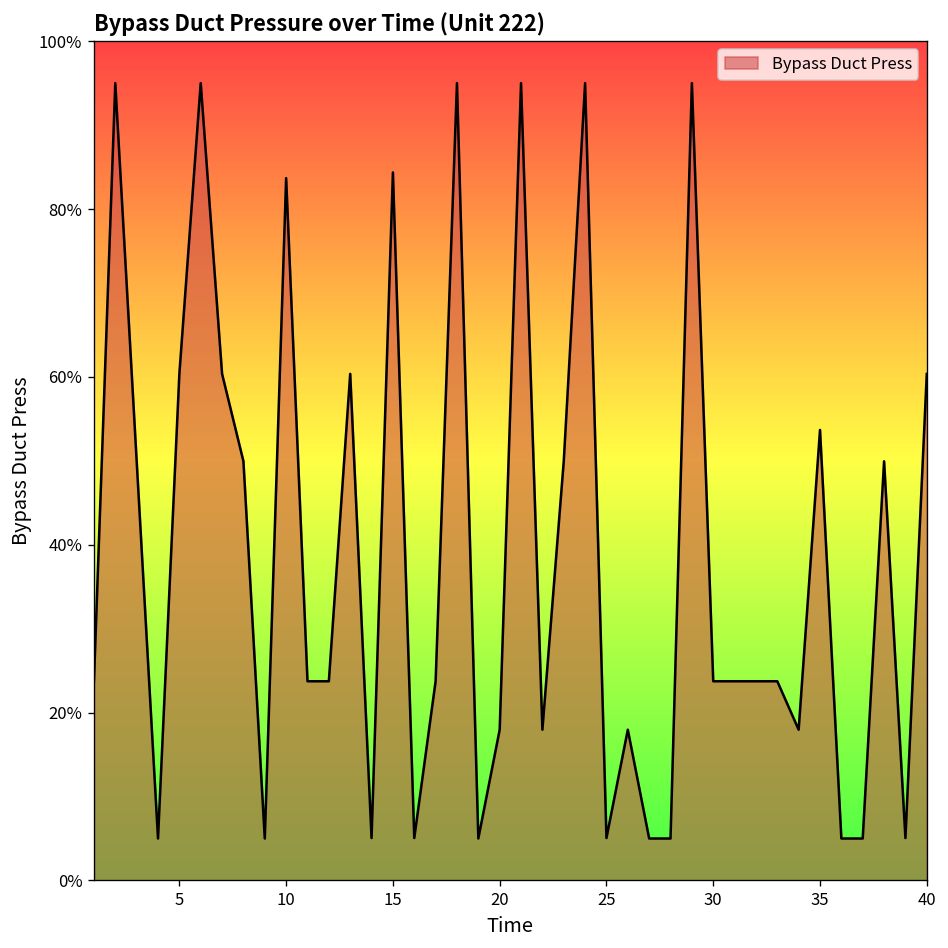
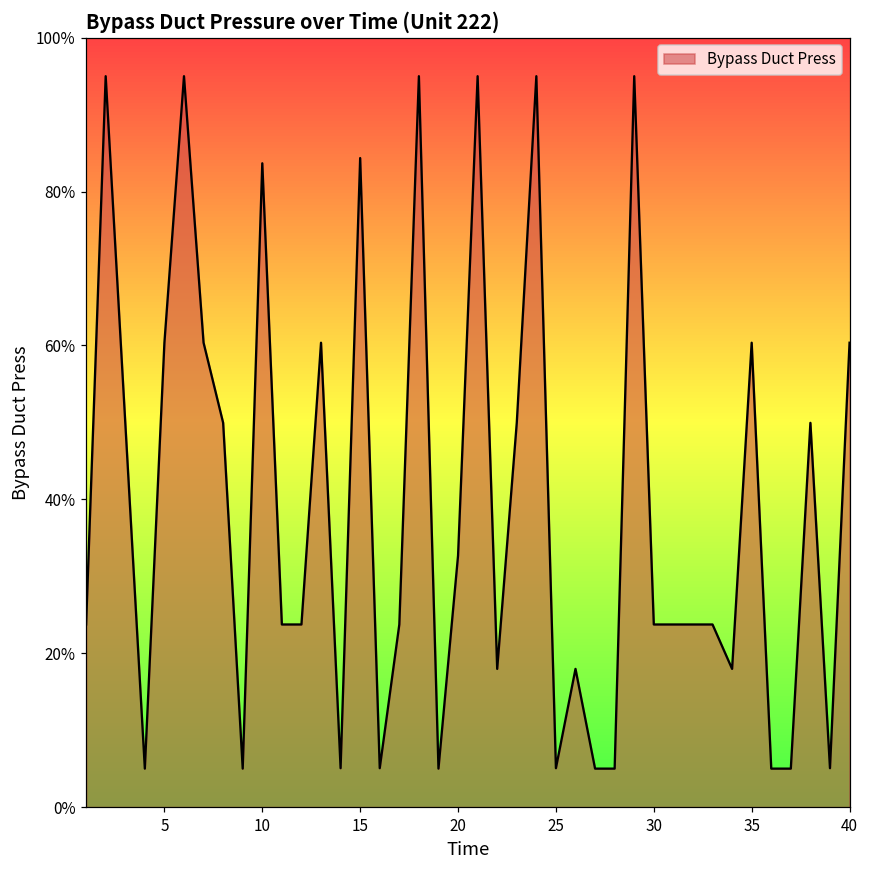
  {
    "5": "60%",
    "10": "84%",
    "15": "84%",
-   "20": "18%",
+   "20": "33%",
    "25": "5%",
    "30": "24%",
-   "35": "54%",
+   "35": "60%",
    "40": "60%"
  }
